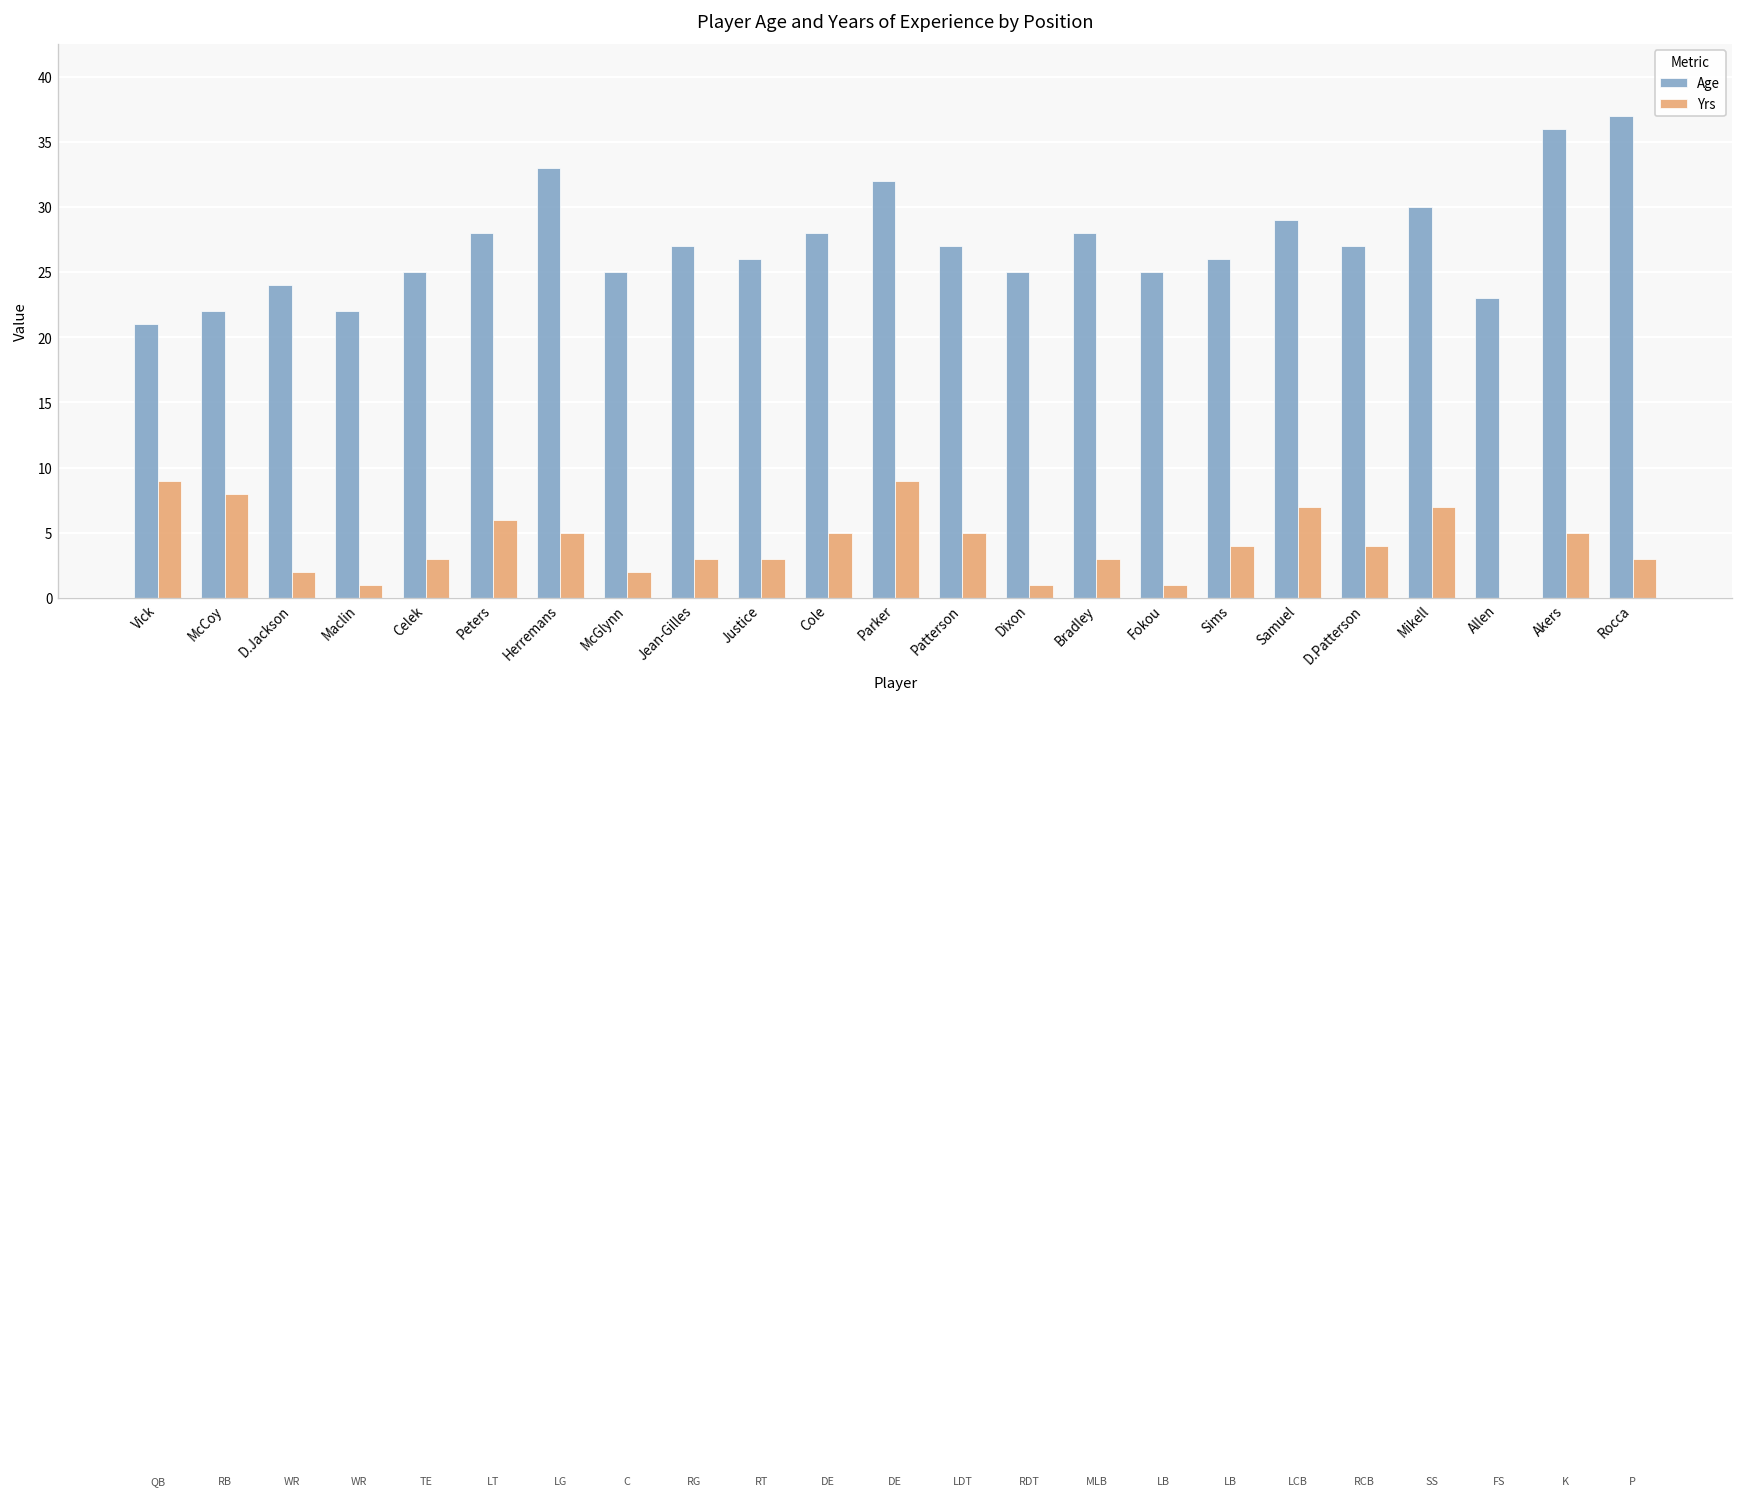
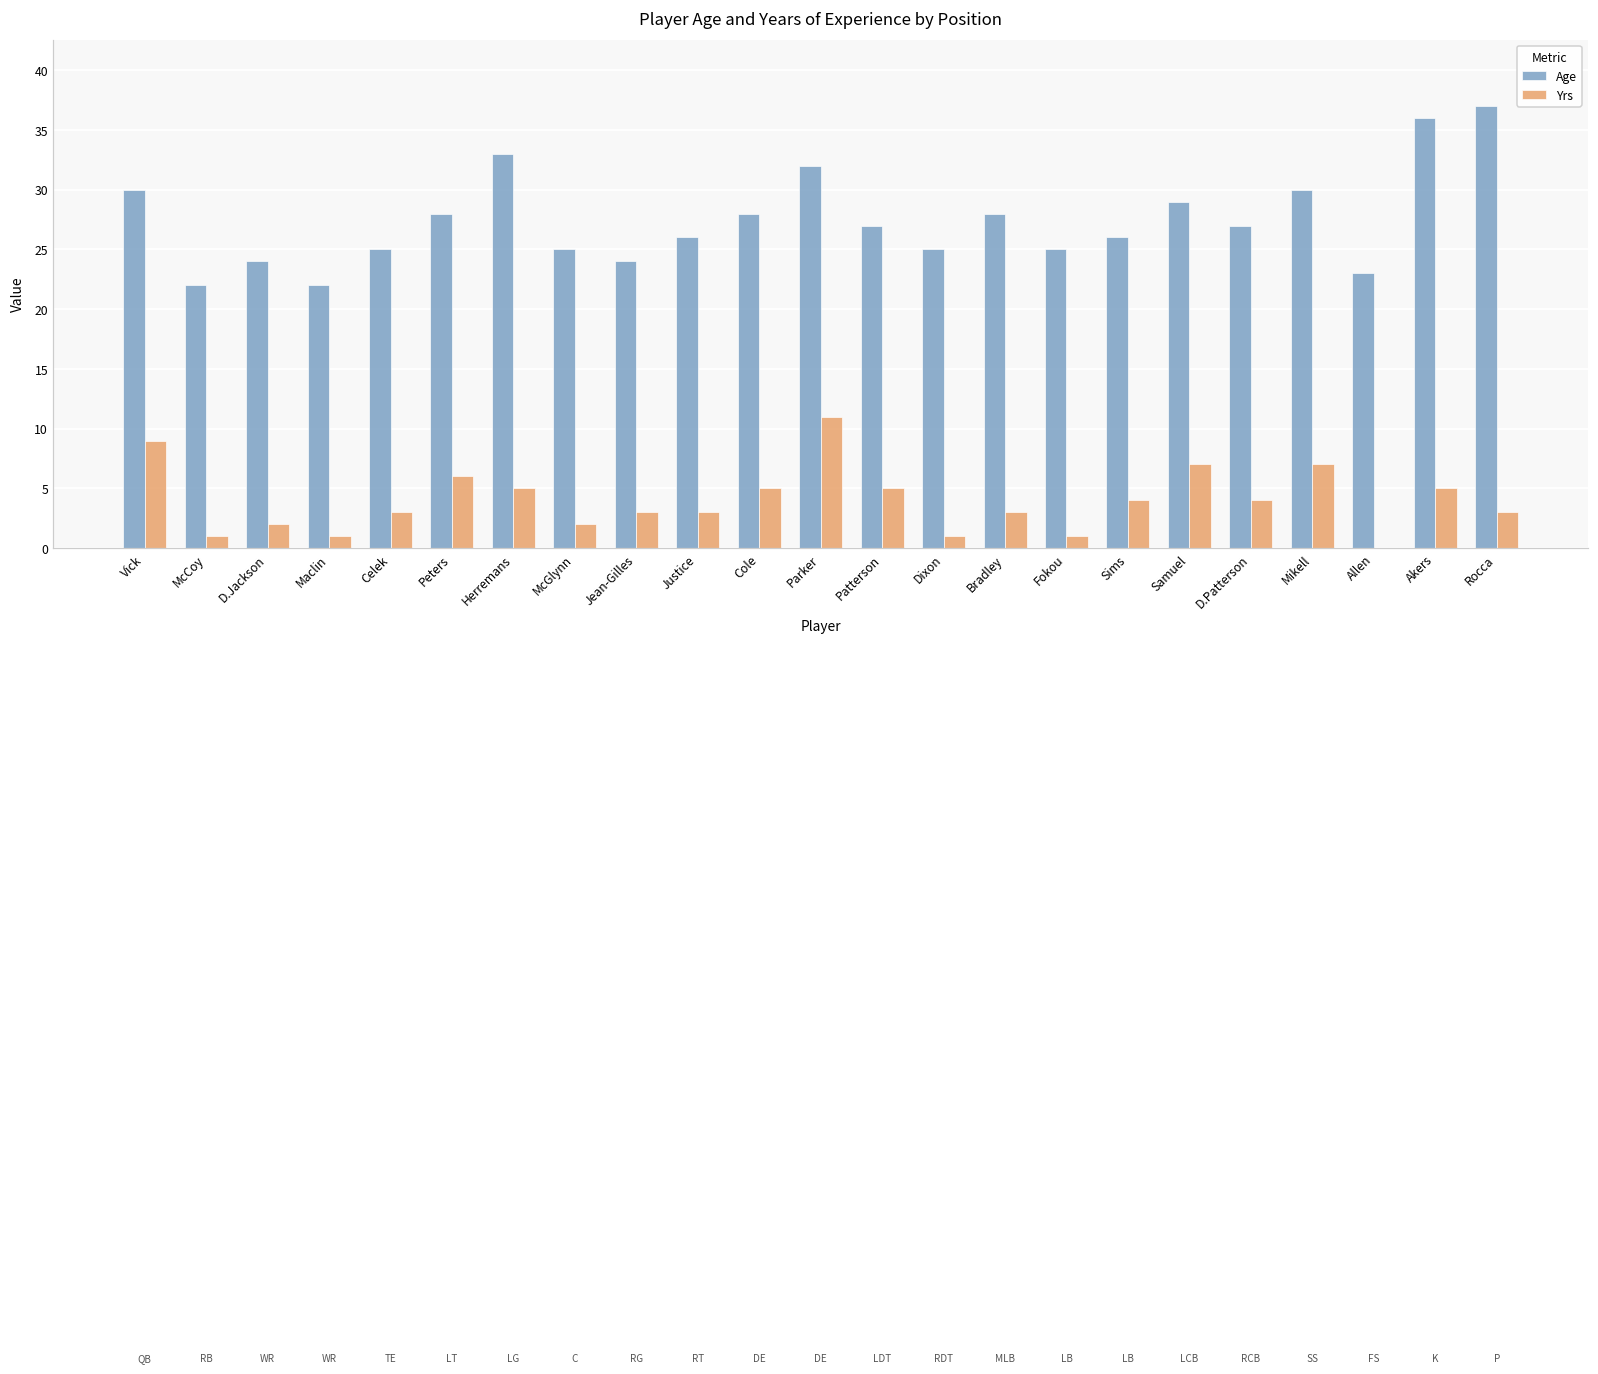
  {
    "Age": {
-     "Vick": 21,
+     "Vick": 30,
      "McCoy": 22,
      "D.Jackson": 24,
      "Maclin": 22,
      "Celek": 25,
      "Peters": 28,
      "Herremans": 33,
      "McGlynn": 25,
-     "Jean-Gilles": 27,
+     "Jean-Gilles": 24,
      "Justice": 26,
      "Cole": 28,
      "Parker": 32,
      "Patterson": 27,
      "Dixon": 25,
      "Bradley": 28,
      "Fokou": 25,
      "Sims": 26,
      "Samuel": 29,
      "D.Patterson": 27,
      "Mikell": 30,
      "Allen": 23,
      "Akers": 36,
      "Rocca": 37
    },
    "Yrs": {
      "Vick": 9,
-     "McCoy": 8,
+     "McCoy": 1,
      "D.Jackson": 2,
      "Maclin": 1,
      "Celek": 3,
      "Peters": 6,
      "Herremans": 5,
      "McGlynn": 2,
      "Jean-Gilles": 3,
      "Justice": 3,
      "Cole": 5,
-     "Parker": 9,
+     "Parker": 11,
      "Patterson": 5,
      "Dixon": 1,
      "Bradley": 3,
      "Fokou": 1,
      "Sims": 4,
      "Samuel": 7,
      "D.Patterson": 4,
      "Mikell": 7,
      "Allen": 0,
      "Akers": 5,
      "Rocca": 3
    }
  }
